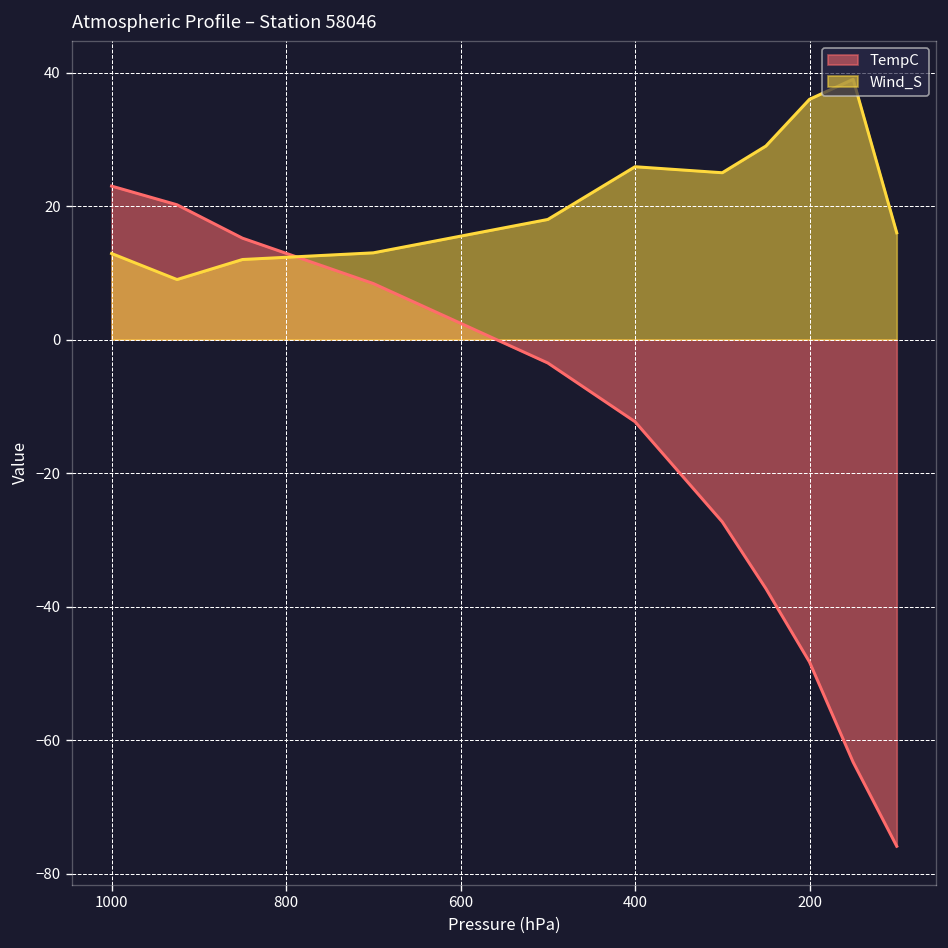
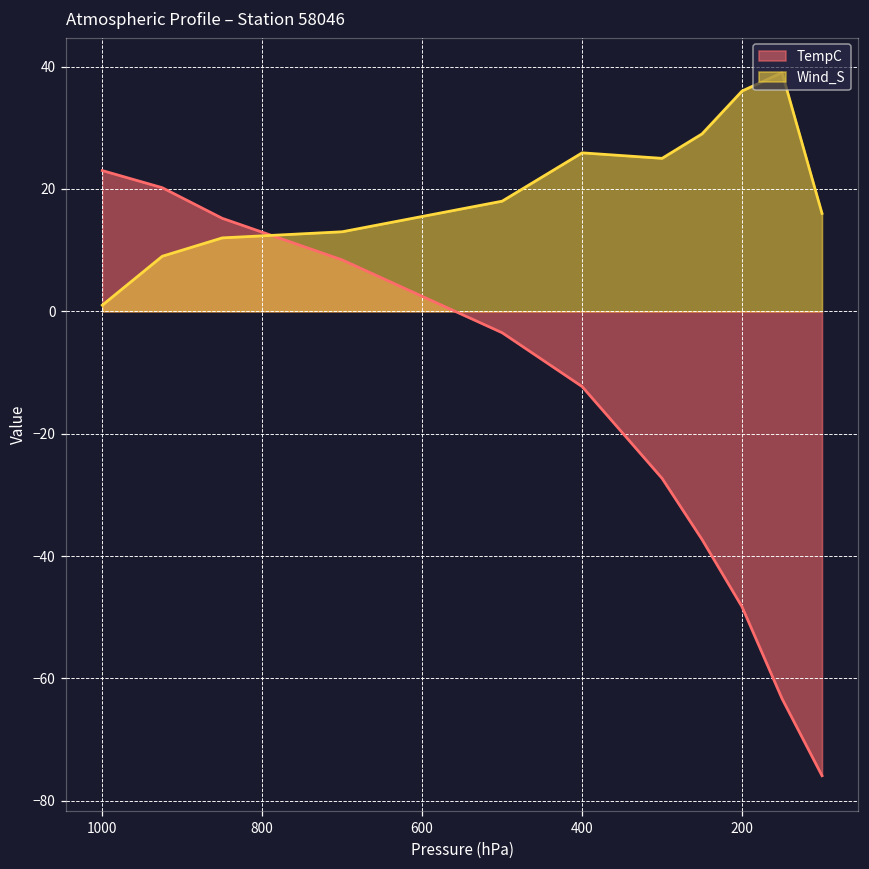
  {
    "Wind_S": {
-     "1000": 13,
+     "1000": 1,
      "400": 26,
      "200": 36
    }
  }
